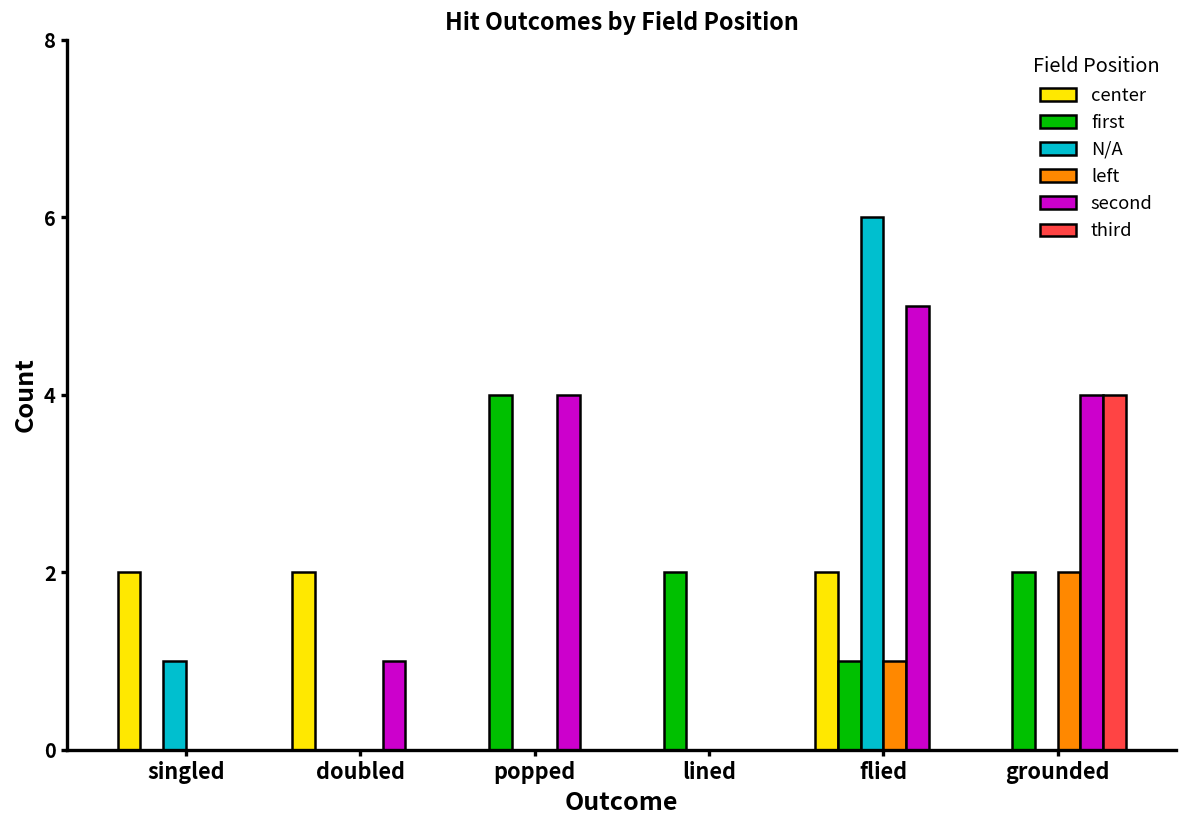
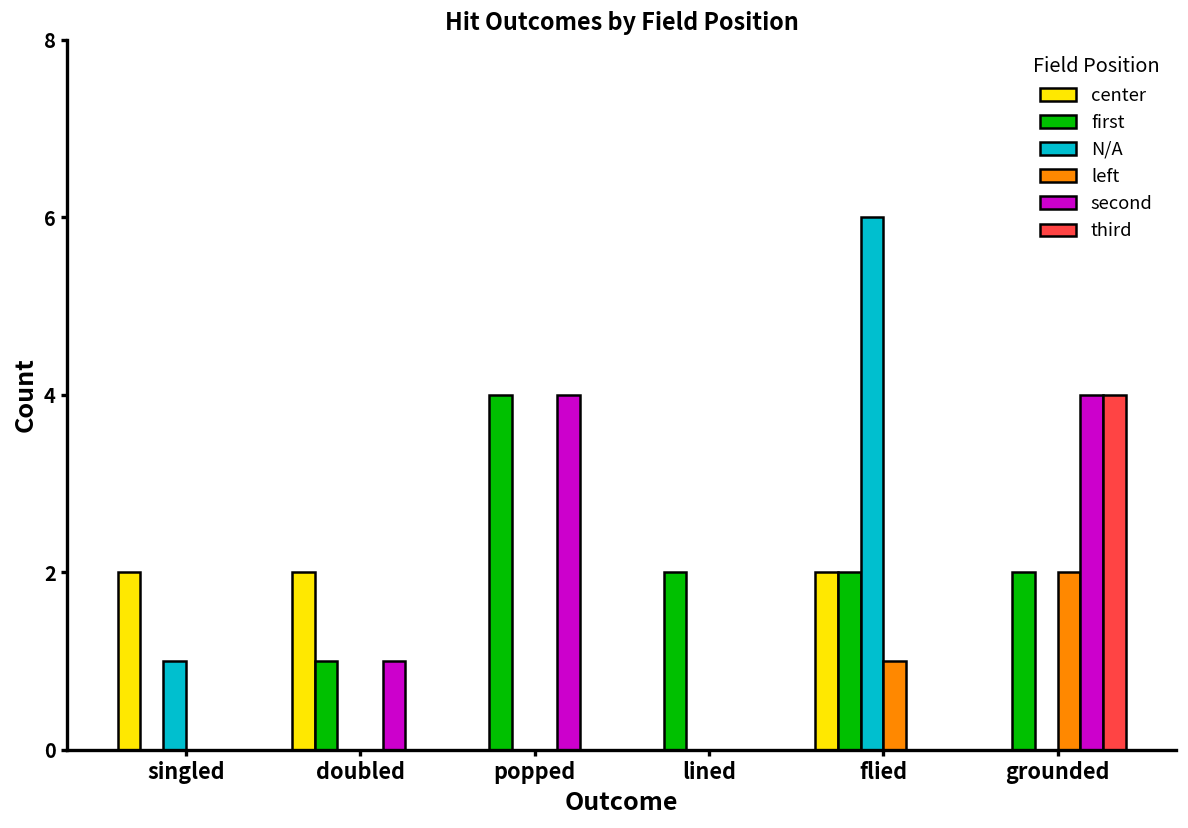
  {
    "center": {
      "singled": 2,
      "doubled": 2,
      "popped": 0,
      "lined": 0,
      "flied": 2,
      "grounded": 0
    },
    "first": {
      "singled": 0,
-     "doubled": 0,
+     "doubled": 1,
      "popped": 4,
      "lined": 2,
-     "flied": 1,
+     "flied": 2,
      "grounded": 2
    },
    "N/A": {
      "singled": 1,
      "doubled": 0,
      "popped": 0,
      "lined": 0,
      "flied": 6,
      "grounded": 0
    },
    "left": {
      "singled": 0,
      "doubled": 0,
      "popped": 0,
      "lined": 0,
      "flied": 1,
      "grounded": 2
    },
    "second": {
      "singled": 0,
      "doubled": 1,
      "popped": 4,
      "lined": 0,
-     "flied": 5,
+     "flied": 0,
      "grounded": 4
    },
    "third": {
      "singled": 0,
      "doubled": 0,
      "popped": 0,
      "lined": 0,
      "flied": 0,
      "grounded": 4
    }
  }
